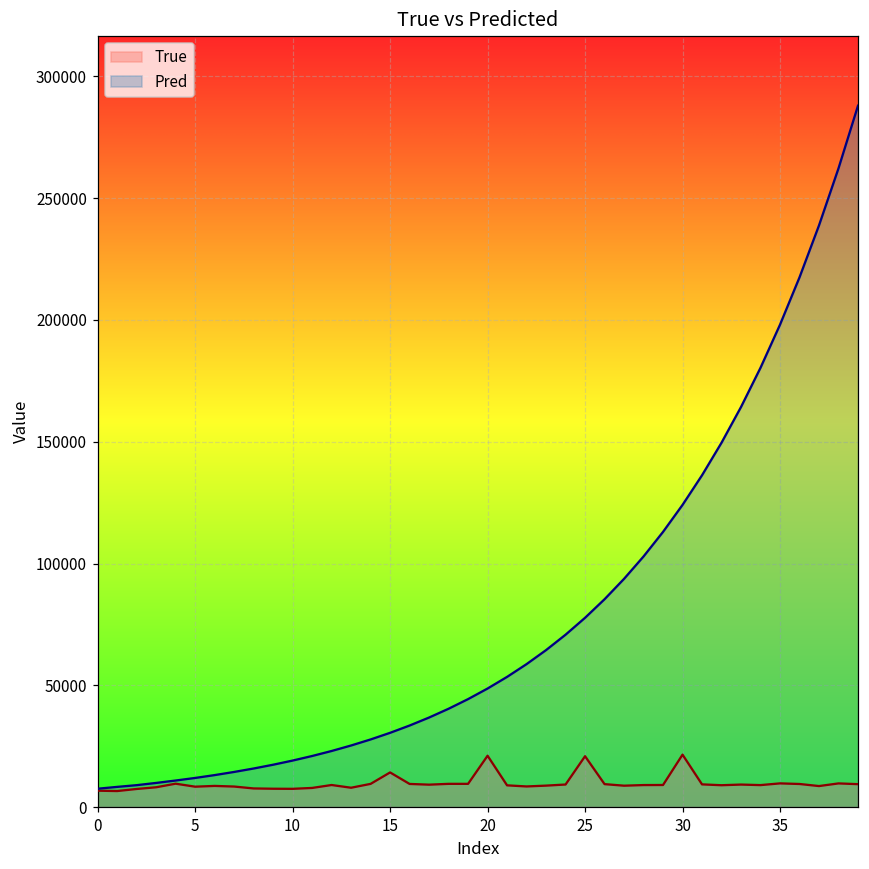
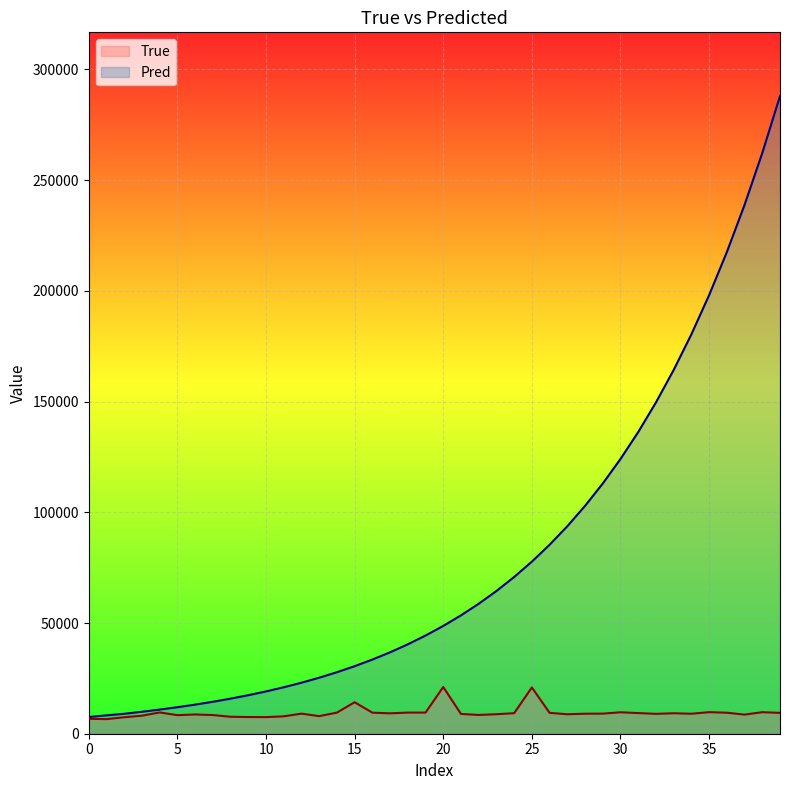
  {
    "True": {
      "5": 8000,
      "10": 7000,
      "15": 14000,
      "20": 21000,
      "25": 21000,
-     "30": 22000,
+     "30": 10000,
      "35": 10000
    },
    "Pred": {
      "5": 12000,
      "10": 19000,
      "15": 30000,
      "20": 49000,
      "25": 78000,
      "30": 124000,
      "35": 198000
    }
  }
